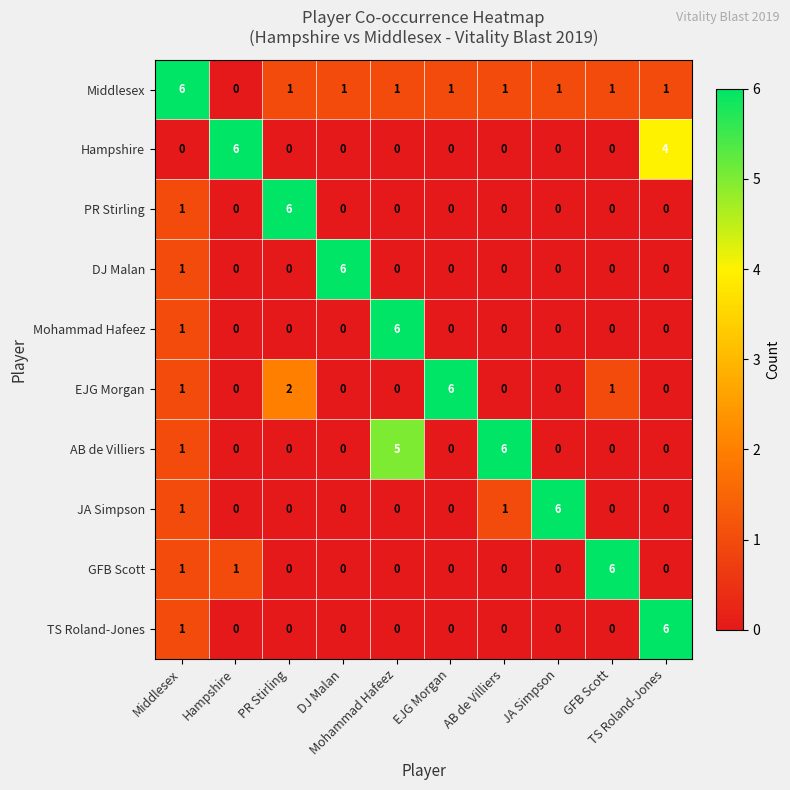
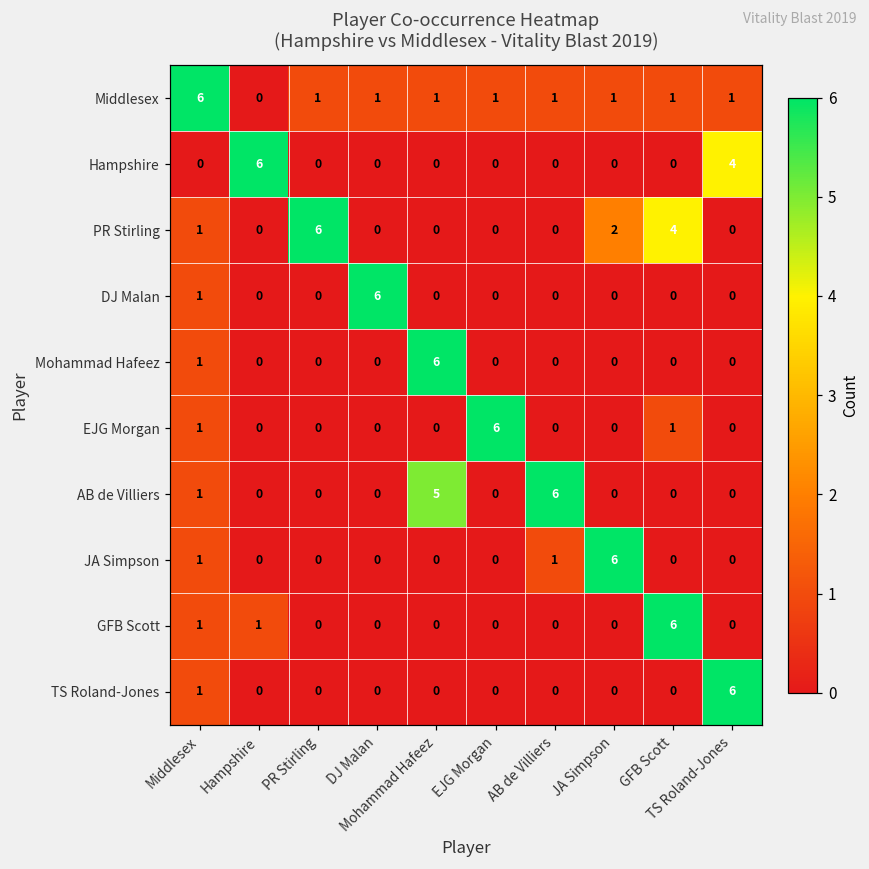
  {
    "Middlesex": {
      "Middlesex": 6,
      "Hampshire": 0,
      "PR Stirling": 1,
      "DJ Malan": 1,
      "Mohammad Hafeez": 1,
      "EJG Morgan": 1,
      "AB de Villiers": 1,
      "JA Simpson": 1,
      "GFB Scott": 1,
      "TS Roland-Jones": 1
    },
    "Hampshire": {
      "Middlesex": 0,
      "Hampshire": 6,
      "PR Stirling": 0,
      "DJ Malan": 0,
      "Mohammad Hafeez": 0,
      "EJG Morgan": 0,
      "AB de Villiers": 0,
      "JA Simpson": 0,
      "GFB Scott": 0,
      "TS Roland-Jones": 4
    },
    "PR Stirling": {
      "Middlesex": 1,
      "Hampshire": 0,
      "PR Stirling": 6,
      "DJ Malan": 0,
      "Mohammad Hafeez": 0,
      "EJG Morgan": 0,
      "AB de Villiers": 0,
-     "JA Simpson": 0,
-     "GFB Scott": 0,
+     "JA Simpson": 2,
+     "GFB Scott": 4,
      "TS Roland-Jones": 0
    },
    "DJ Malan": {
      "Middlesex": 1,
      "Hampshire": 0,
      "PR Stirling": 0,
      "DJ Malan": 6,
      "Mohammad Hafeez": 0,
      "EJG Morgan": 0,
      "AB de Villiers": 0,
      "JA Simpson": 0,
      "GFB Scott": 0,
      "TS Roland-Jones": 0
    },
    "Mohammad Hafeez": {
      "Middlesex": 1,
      "Hampshire": 0,
      "PR Stirling": 0,
      "DJ Malan": 0,
      "Mohammad Hafeez": 6,
      "EJG Morgan": 0,
      "AB de Villiers": 0,
      "JA Simpson": 0,
      "GFB Scott": 0,
      "TS Roland-Jones": 0
    },
    "EJG Morgan": {
      "Middlesex": 1,
      "Hampshire": 0,
-     "PR Stirling": 2,
+     "PR Stirling": 0,
      "DJ Malan": 0,
      "Mohammad Hafeez": 0,
      "EJG Morgan": 6,
      "AB de Villiers": 0,
      "JA Simpson": 0,
      "GFB Scott": 1,
      "TS Roland-Jones": 0
    },
    "AB de Villiers": {
      "Middlesex": 1,
      "Hampshire": 0,
      "PR Stirling": 0,
      "DJ Malan": 0,
      "Mohammad Hafeez": 5,
      "EJG Morgan": 0,
      "AB de Villiers": 6,
      "JA Simpson": 0,
      "GFB Scott": 0,
      "TS Roland-Jones": 0
    },
    "JA Simpson": {
      "Middlesex": 1,
      "Hampshire": 0,
      "PR Stirling": 0,
      "DJ Malan": 0,
      "Mohammad Hafeez": 0,
      "EJG Morgan": 0,
      "AB de Villiers": 1,
      "JA Simpson": 6,
      "GFB Scott": 0,
      "TS Roland-Jones": 0
    },
    "GFB Scott": {
      "Middlesex": 1,
      "Hampshire": 1,
      "PR Stirling": 0,
      "DJ Malan": 0,
      "Mohammad Hafeez": 0,
      "EJG Morgan": 0,
      "AB de Villiers": 0,
      "JA Simpson": 0,
      "GFB Scott": 6,
      "TS Roland-Jones": 0
    },
    "TS Roland-Jones": {
      "Middlesex": 1,
      "Hampshire": 0,
      "PR Stirling": 0,
      "DJ Malan": 0,
      "Mohammad Hafeez": 0,
      "EJG Morgan": 0,
      "AB de Villiers": 0,
      "JA Simpson": 0,
      "GFB Scott": 0,
      "TS Roland-Jones": 6
    }
  }
